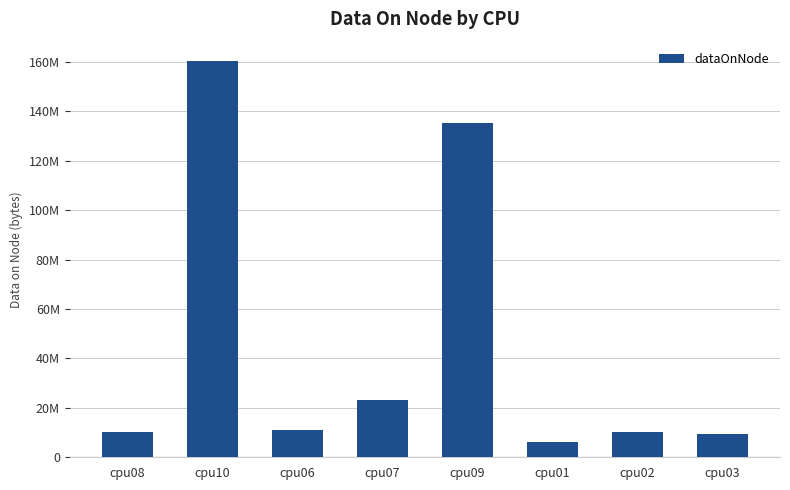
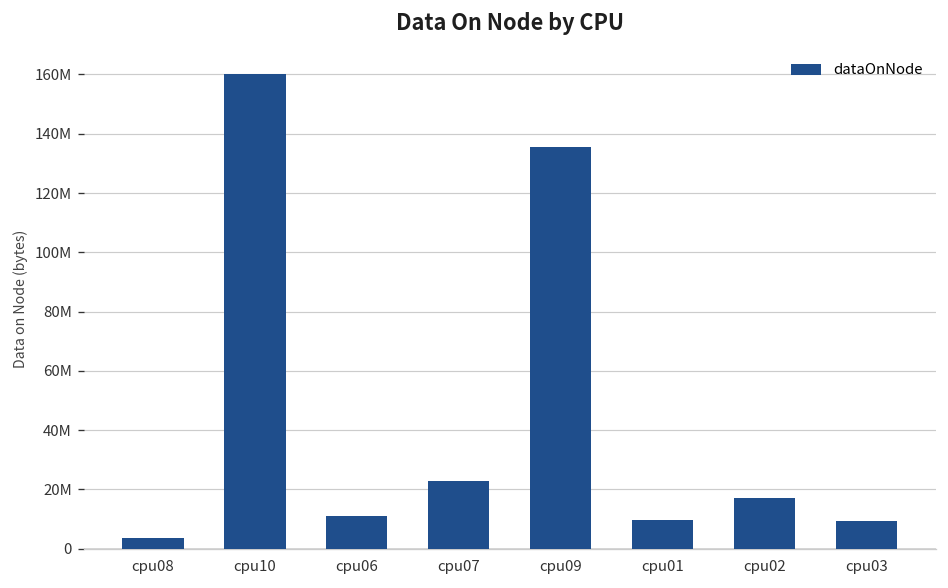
  {
-   "cpu08": 10000000,
+   "cpu08": 3000000,
    "cpu10": 160000000,
    "cpu06": 11000000,
    "cpu07": 23000000,
    "cpu09": 136000000,
-   "cpu01": 6000000,
-   "cpu02": 10000000,
+   "cpu01": 10000000,
+   "cpu02": 17000000,
    "cpu03": 9000000
  }
